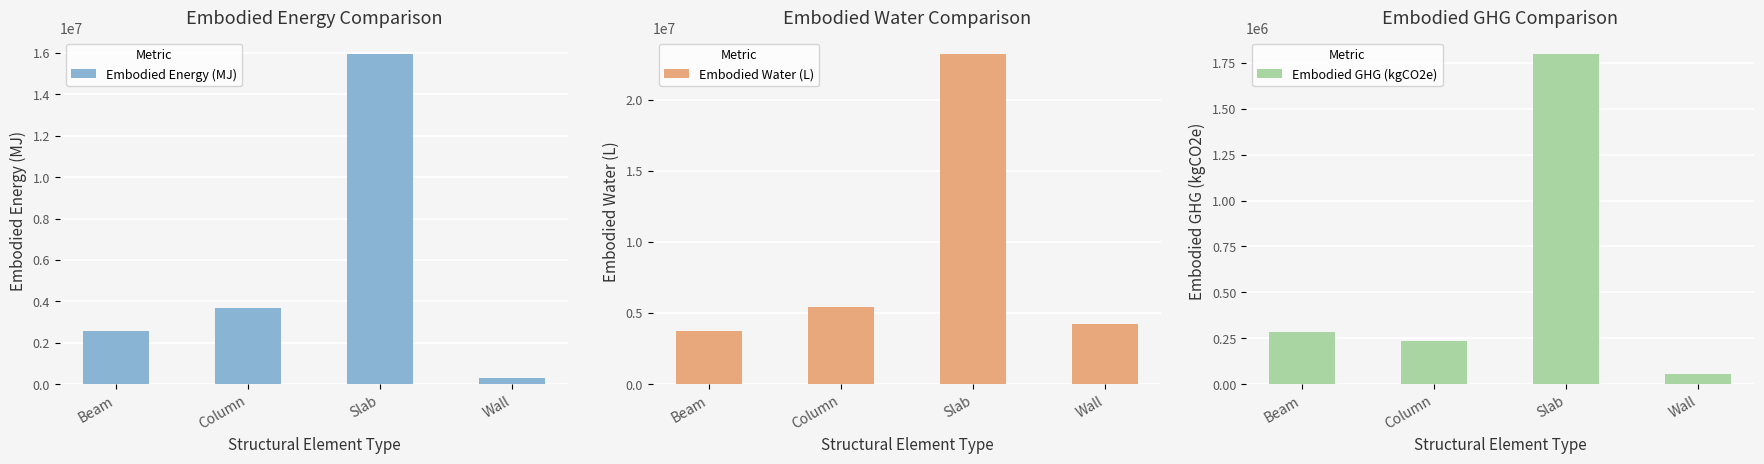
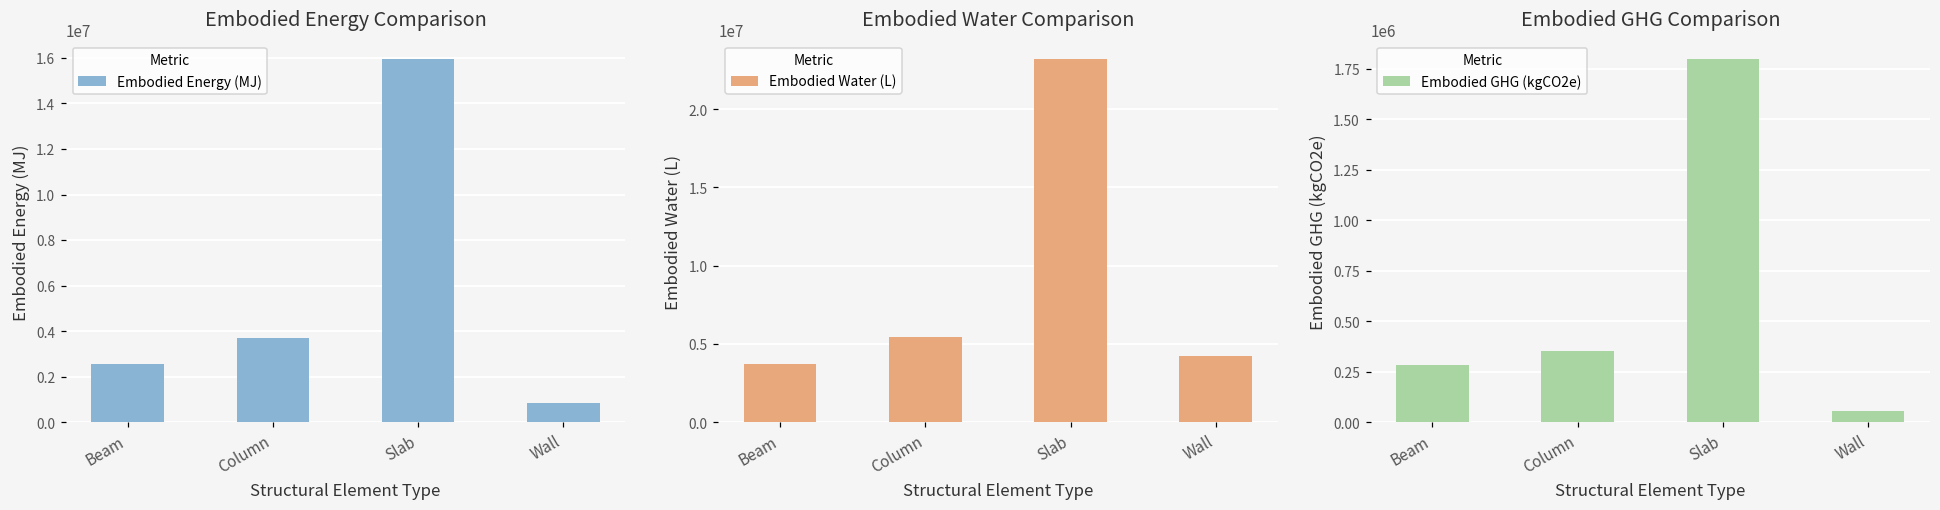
  {
    "Embodied Energy Comparison": {
      "Beam": 2600000,
      "Column": 3700000,
      "Slab": 16000000,
-     "Wall": 300000
+     "Wall": 900000
    },
    "Embodied Water Comparison": {
      "Beam": 3700000,
      "Column": 5400000,
      "Slab": 23200000,
      "Wall": 4200000
    },
    "Embodied GHG Comparison": {
      "Beam": 280000,
-     "Column": 240000,
+     "Column": 350000,
      "Slab": 1800000,
      "Wall": 60000
    }
  }
